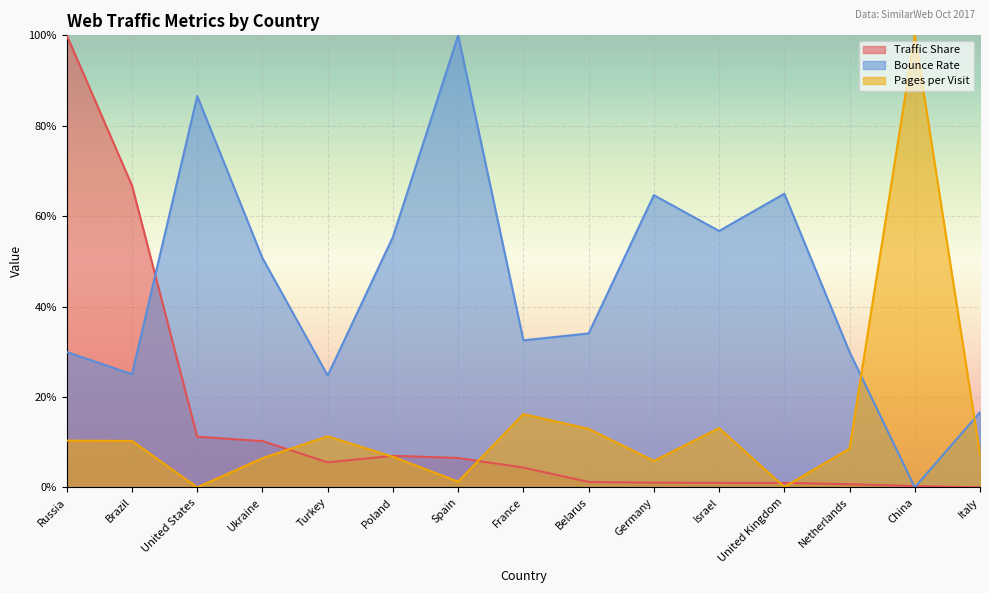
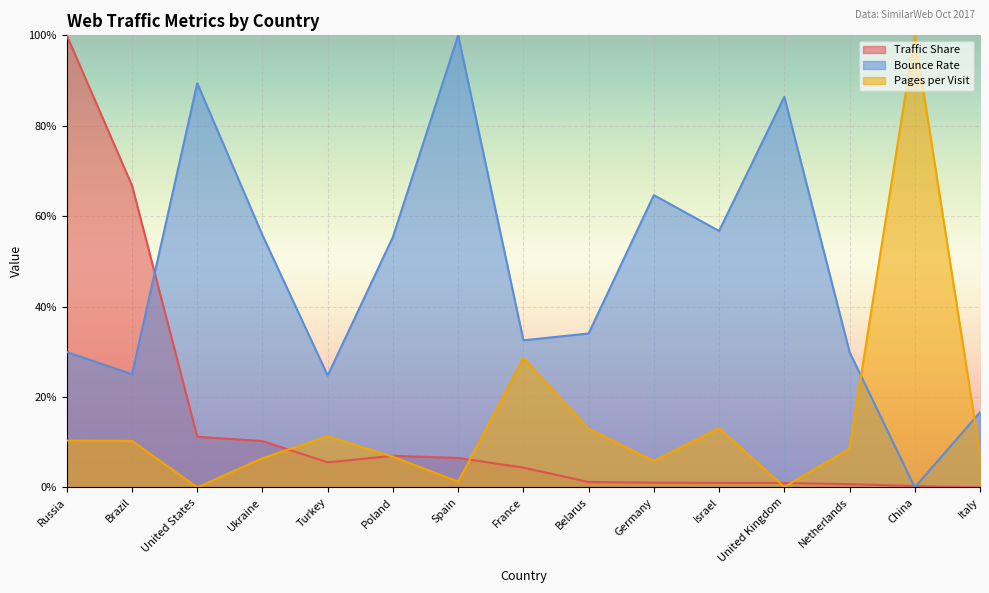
  {
    "Traffic Share": {
      "Russia": "100%",
      "Brazil": "67%",
      "United States": "11%",
      "Ukraine": "10%",
      "Turkey": "6%",
      "Spain": "7%",
      "France": "4%",
      "Belarus": "1%",
      "Germany": "1%",
      "Israel": "1%",
      "United Kingdom": "1%",
      "Netherlands": "1%",
      "Italy": "0%"
    },
    "Bounce Rate": {
      "Russia": "30%",
      "Brazil": "25%",
-     "United States": "87%",
-     "Ukraine": "51%",
+     "United States": "89%",
+     "Ukraine": "56%",
      "Turkey": "25%",
      "Poland": "55%",
      "Spain": "100%",
      "France": "33%",
      "Belarus": "34%",
      "Germany": "65%",
      "Israel": "57%",
-     "United Kingdom": "65%",
+     "United Kingdom": "86%",
      "Netherlands": "30%",
      "Italy": "17%"
    },
    "Pages per Visit": {
      "Russia": "10%",
      "Brazil": "10%",
      "United States": "0%",
      "Ukraine": "6%",
      "Turkey": "11%",
      "Spain": "1%",
-     "France": "16%",
+     "France": "29%",
      "Belarus": "13%",
      "Germany": "6%",
      "Israel": "13%",
      "United Kingdom": "0%",
      "Netherlands": "9%",
      "China": "100%",
      "Italy": "7%"
    }
  }
